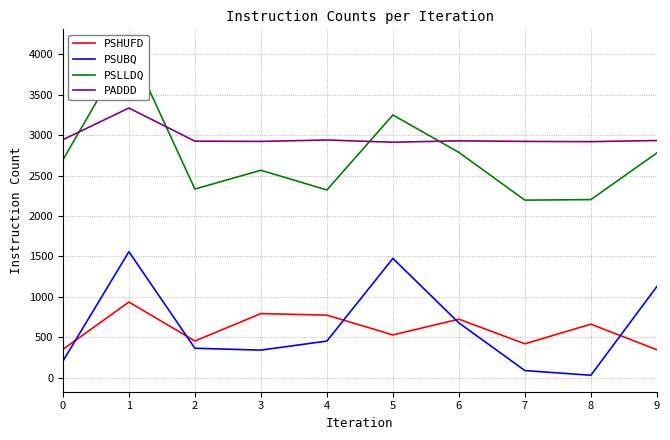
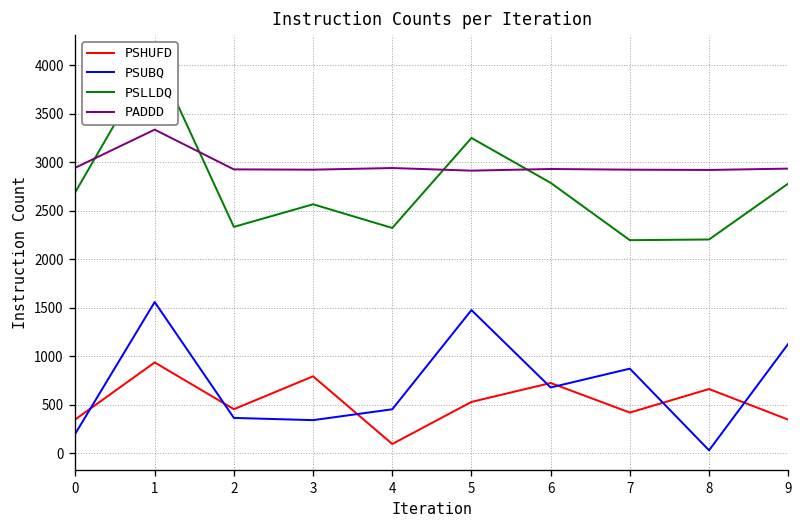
  {
    "PSHUFD": {
      "0": 400,
      "1": 900,
      "2": 500,
      "3": 800,
-     "4": 800,
+     "4": 100,
      "5": 500,
      "6": 700,
      "7": 400,
      "8": 700,
      "9": 300
    },
    "PSUBQ": {
      "0": 200,
      "1": 1600,
      "2": 400,
      "3": 300,
      "4": 500,
      "5": 1500,
      "6": 700,
-     "7": 100,
+     "7": 900,
      "8": 0,
      "9": 1100
    },
    "PSLLDQ": {
      "0": 2700,
      "2": 2300,
      "3": 2600,
      "4": 2300,
      "5": 3300,
      "6": 2800,
      "7": 2200,
      "8": 2200,
      "9": 2800
    },
    "PADDD": {
      "0": 2900,
      "1": 3300,
      "2": 2900,
      "3": 2900,
      "4": 2900,
      "5": 2900,
      "6": 2900,
      "7": 2900,
      "8": 2900,
      "9": 2900
    }
  }
